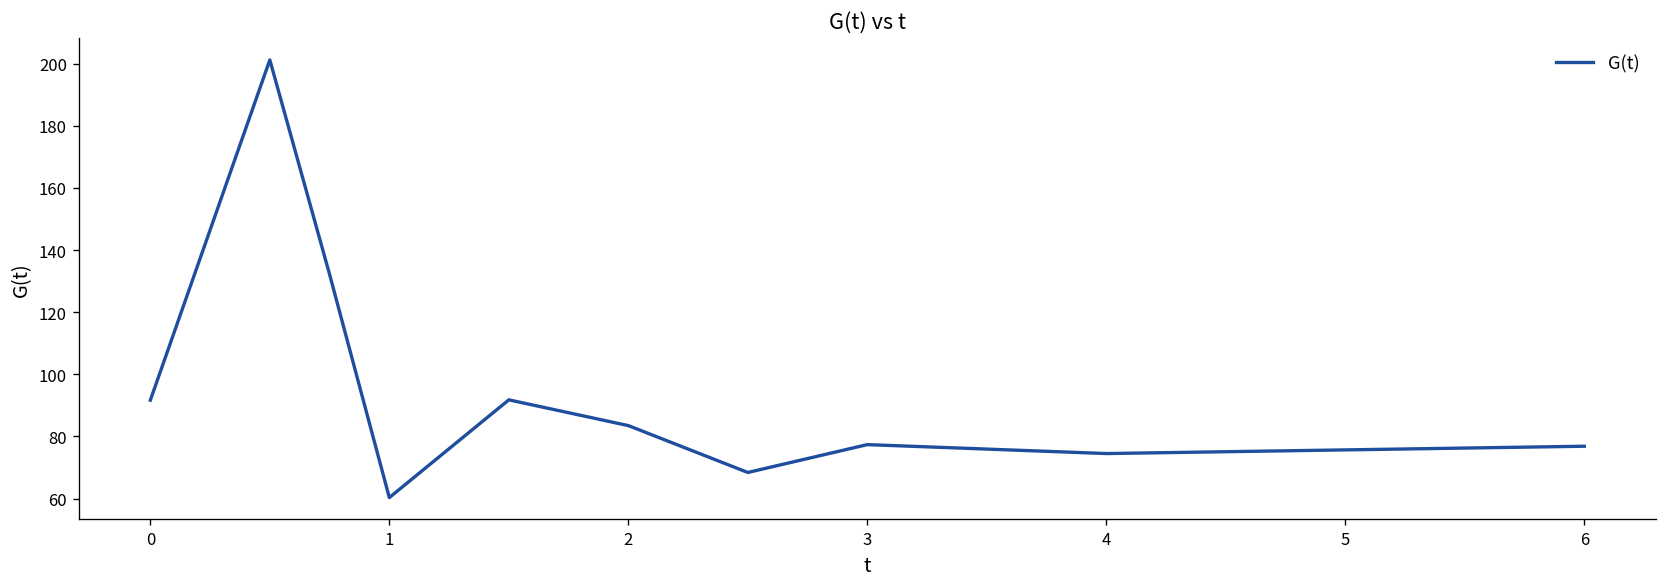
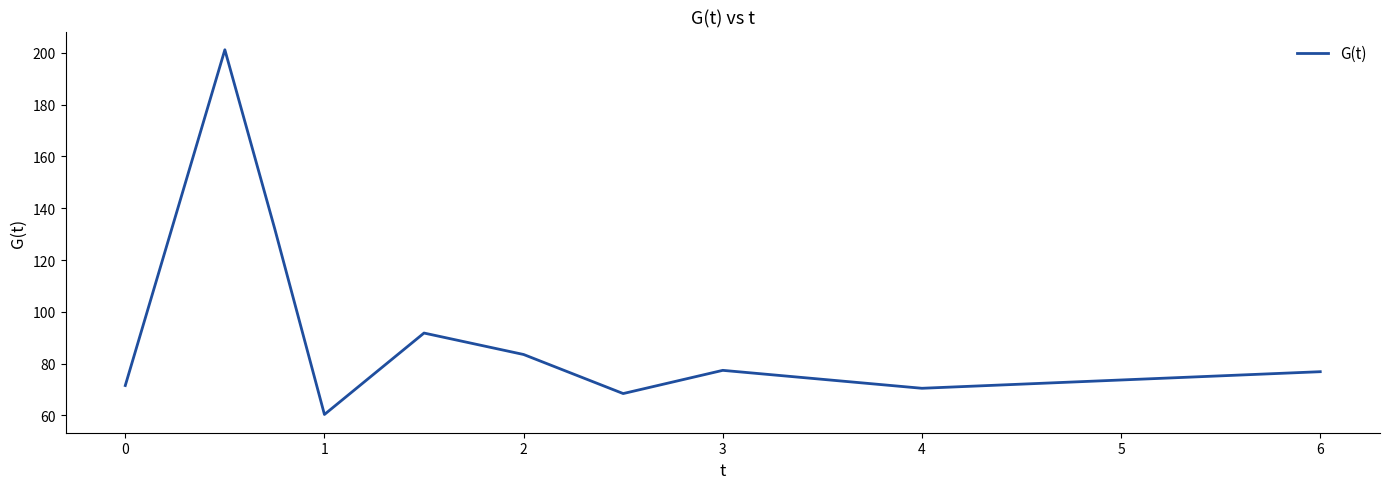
  {
-   "0": 92,
+   "0": 71,
    "1": 60,
    "2": 83,
    "3": 77,
-   "4": 74,
+   "4": 70,
    "6": 77
  }
